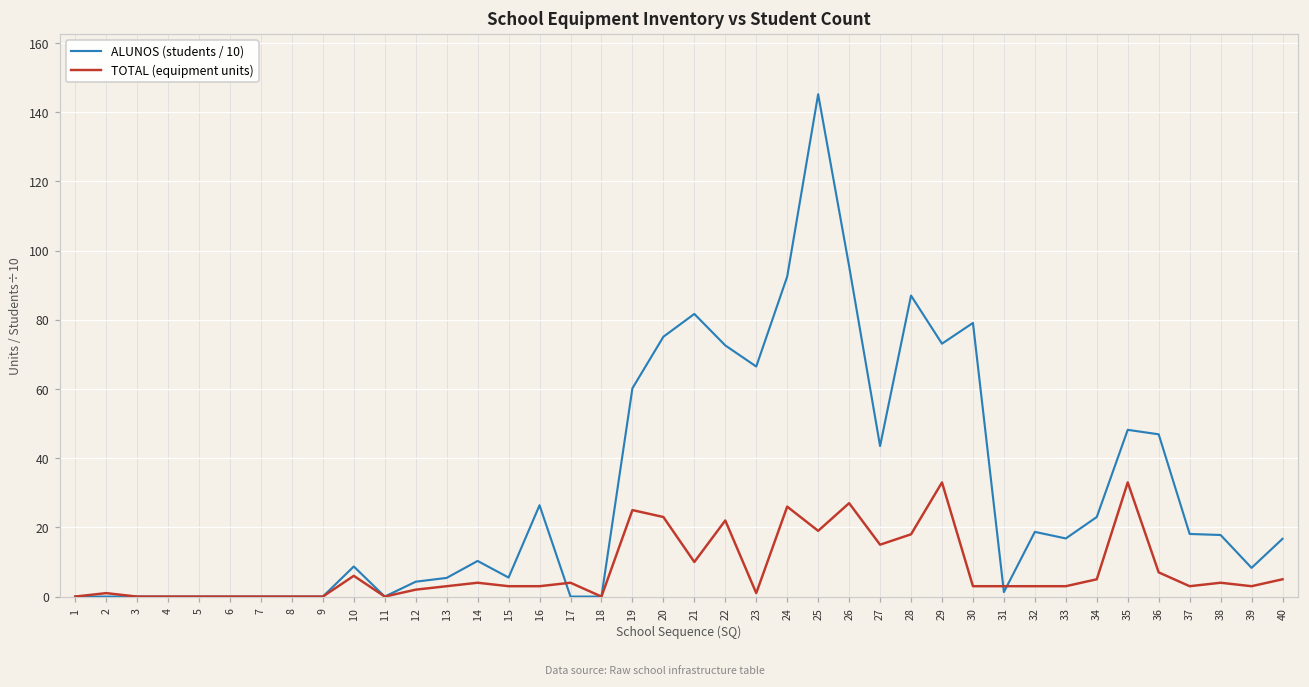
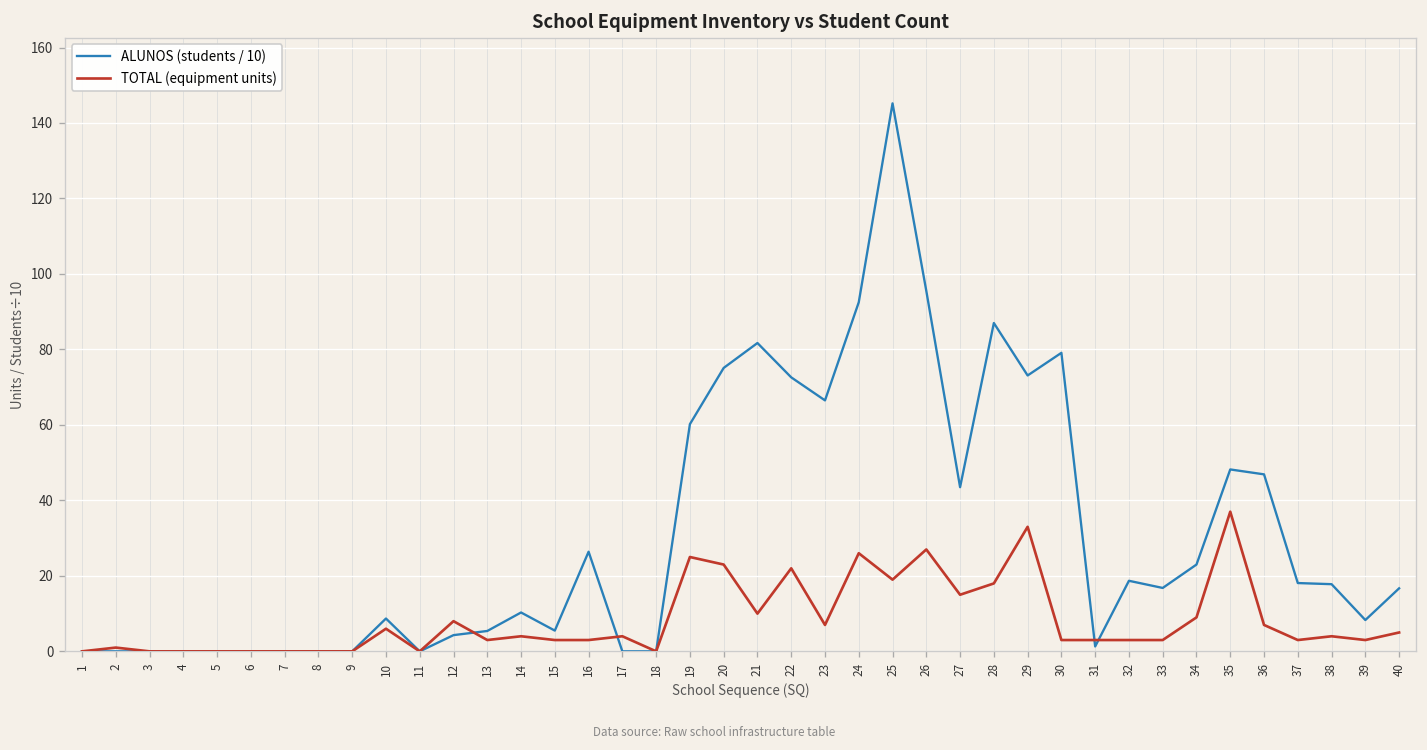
  {
    "ALUNOS (students / 10)": {
      "2": 0,
      "10": 9,
      "12": 4,
      "13": 5,
      "14": 10,
      "15": 6,
      "16": 26,
      "17": 0,
      "19": 60,
      "20": 75,
      "21": 82,
      "22": 73,
      "23": 67,
      "24": 93,
      "25": 145,
      "26": 96,
      "27": 44,
      "28": 87,
      "29": 73,
      "30": 79,
      "31": 1,
      "32": 19,
      "33": 17,
      "34": 23,
      "35": 48,
      "36": 47,
      "37": 18,
      "38": 18,
      "39": 8,
      "40": 17
    },
    "TOTAL (equipment units)": {
      "2": 1,
      "10": 6,
-     "12": 2,
+     "12": 8,
      "13": 3,
      "14": 4,
      "15": 3,
      "16": 3,
      "17": 4,
      "19": 25,
      "20": 23,
      "21": 10,
      "22": 22,
-     "23": 1,
+     "23": 7,
      "24": 26,
      "25": 19,
      "26": 27,
      "27": 15,
      "28": 18,
      "29": 33,
      "30": 3,
      "31": 3,
      "32": 3,
      "33": 3,
-     "34": 5,
-     "35": 33,
+     "34": 9,
+     "35": 37,
      "36": 7,
      "37": 3,
      "38": 4,
      "39": 3,
      "40": 5
    }
  }
